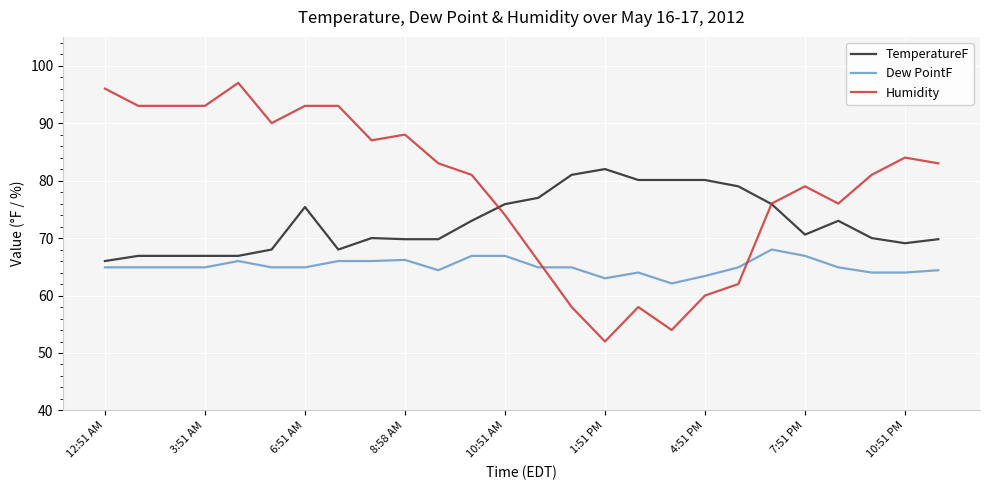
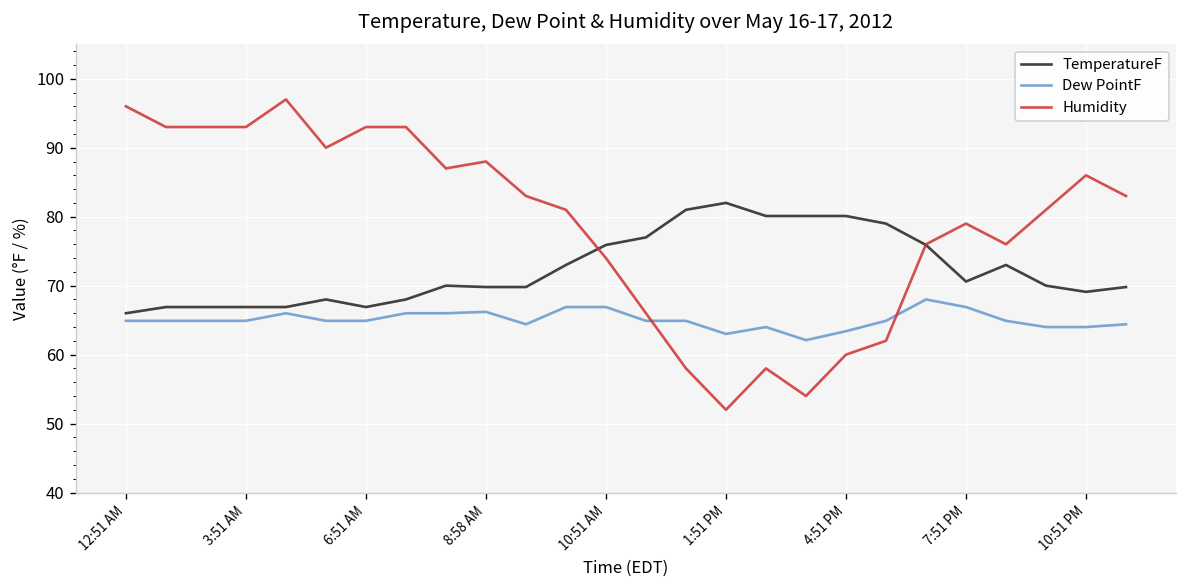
  {
    "TemperatureF": {
      "12:51 AM": 66,
      "3:51 AM": 67,
-     "6:51 AM": 75,
+     "6:51 AM": 67,
      "8:58 AM": 70,
      "10:51 AM": 76,
      "1:51 PM": 82,
      "4:51 PM": 80,
      "7:51 PM": 71,
      "10:51 PM": 69
    },
    "Dew PointF": {
      "12:51 AM": 65,
      "3:51 AM": 65,
      "6:51 AM": 65,
      "8:58 AM": 66,
      "10:51 AM": 67,
      "1:51 PM": 63,
      "4:51 PM": 63,
      "7:51 PM": 67,
      "10:51 PM": 64
    },
    "Humidity": {
      "12:51 AM": 96,
      "3:51 AM": 93,
      "6:51 AM": 93,
      "8:58 AM": 88,
      "10:51 AM": 74,
      "1:51 PM": 52,
      "4:51 PM": 60,
      "7:51 PM": 79,
-     "10:51 PM": 84
+     "10:51 PM": 86
    }
  }
